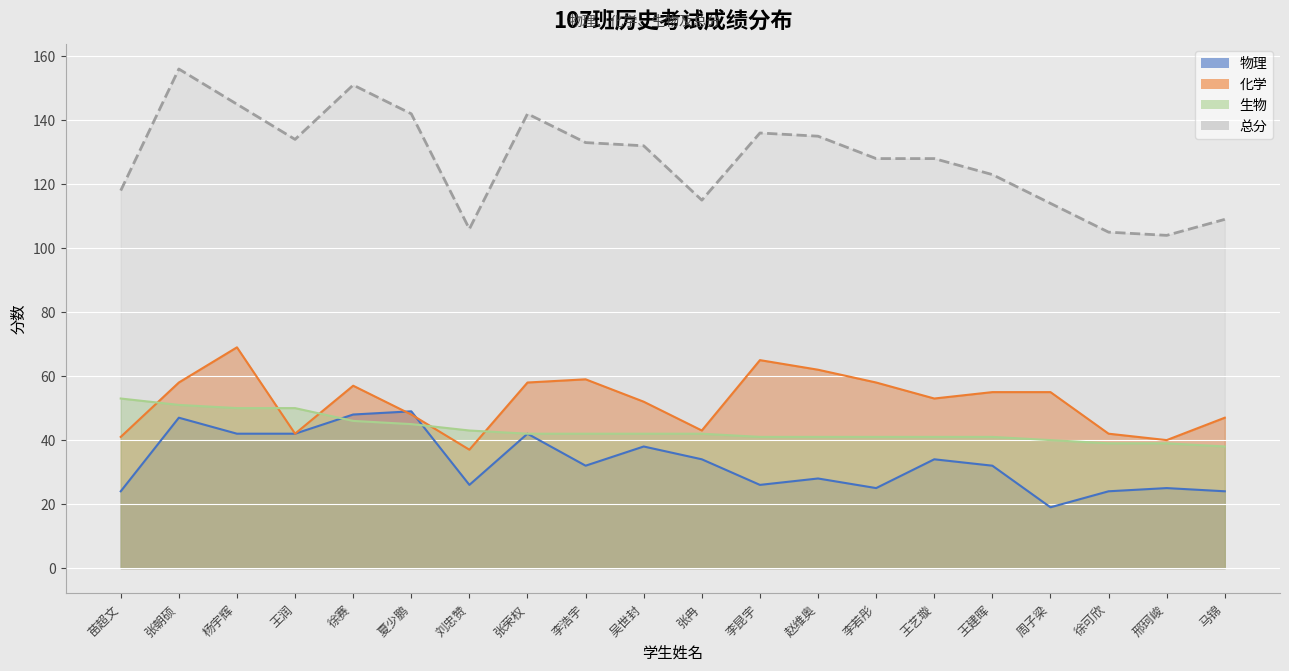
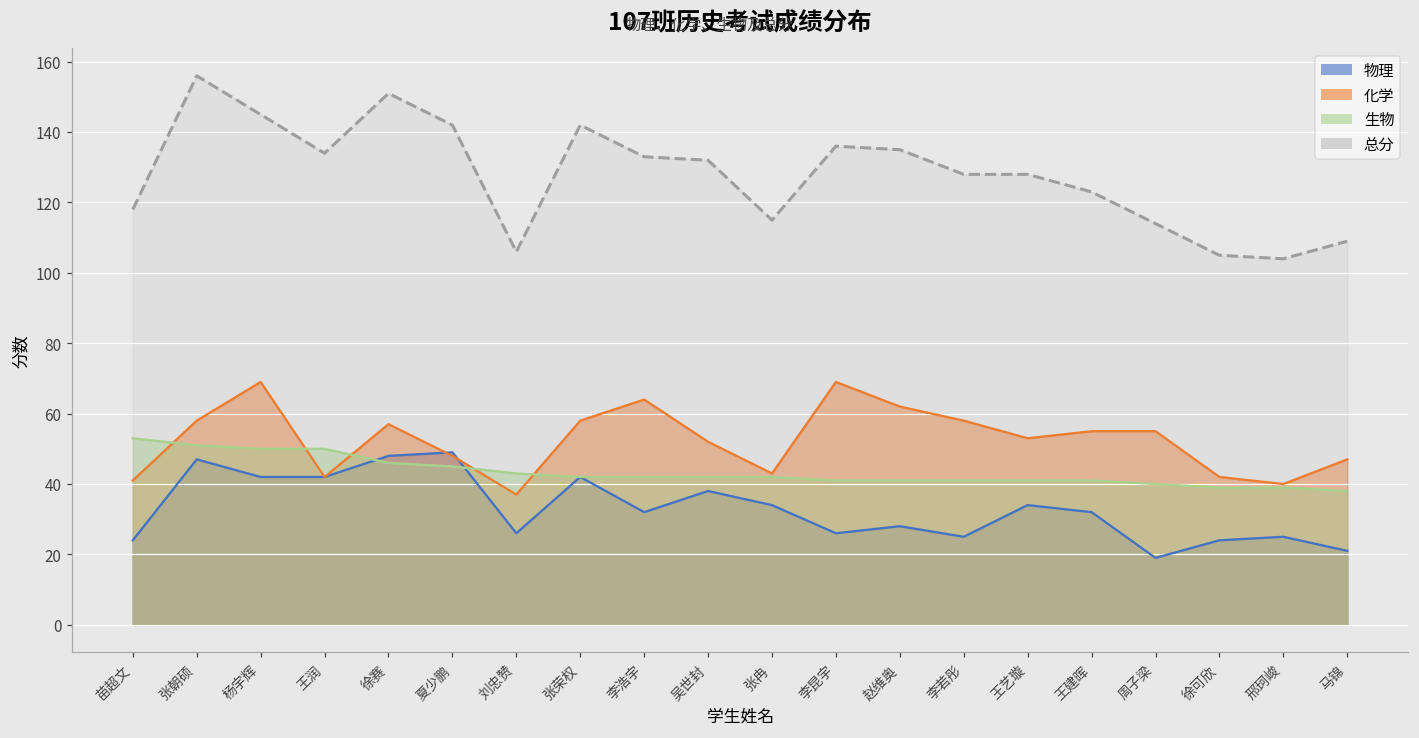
  {
    "物理": {
      "苗超文": 24,
      "张朝硕": 47,
      "杨宇辉": 42,
      "徐赛": 48,
      "夏少鹏": 49,
      "刘忠赞": 26,
      "李浩宇": 32,
      "吴世封": 38,
      "张冉": 34,
      "李昆宇": 26,
      "赵维奥": 28,
      "李若彤": 25,
      "王艺璇": 34,
      "王建晖": 32,
      "周子梁": 19,
      "徐可欣": 24,
      "邢珂峻": 25,
-     "马锦": 24
+     "马锦": 21
    },
    "化学": {
      "苗超文": 41,
      "张朝硕": 58,
      "杨宇辉": 69,
      "徐赛": 57,
      "夏少鹏": 48,
      "刘忠赞": 37,
      "张荣权": 58,
-     "李浩宇": 59,
+     "李浩宇": 64,
      "吴世封": 52,
      "张冉": 43,
-     "李昆宇": 65,
+     "李昆宇": 69,
      "赵维奥": 62,
      "李若彤": 58,
      "王艺璇": 53,
      "王建晖": 55,
      "周子梁": 55,
      "徐可欣": 42,
      "邢珂峻": 40,
      "马锦": 47
    }
  }
